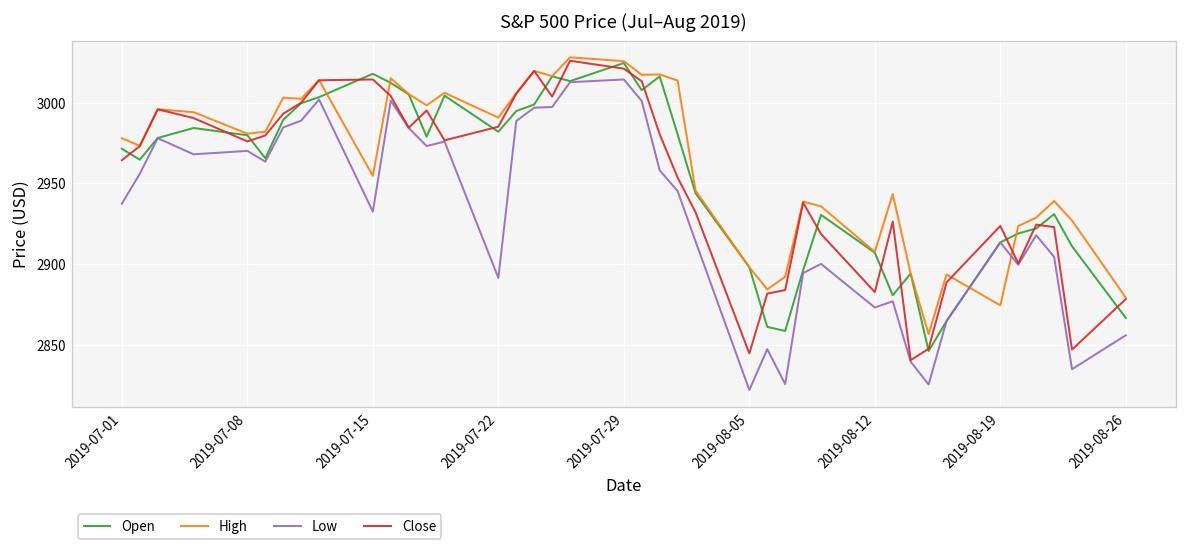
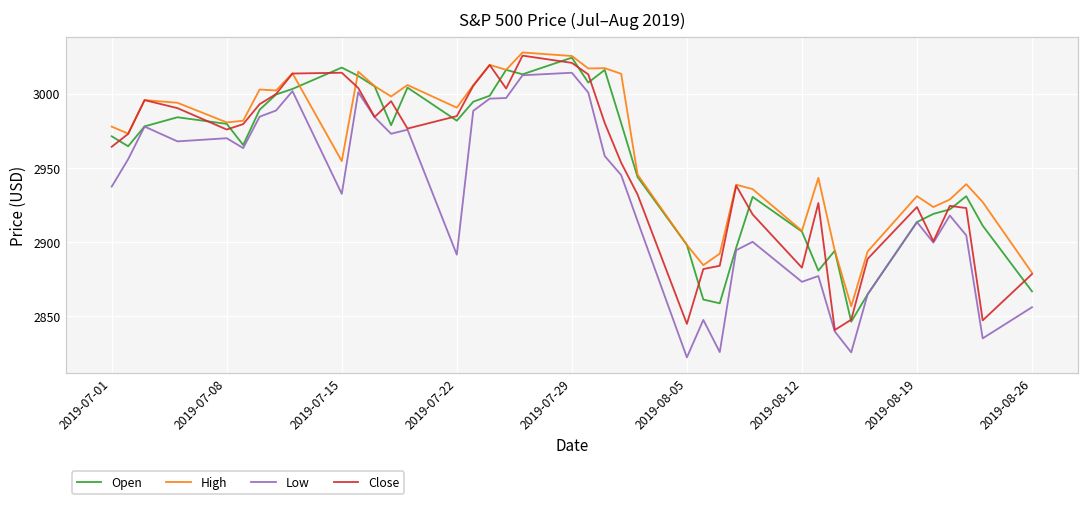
  {
    "Open": {
      "2019-07-01": 2971,
      "2019-07-15": 3018,
      "2019-07-22": 2982,
      "2019-08-26": 2867
    },
    "High": {
      "2019-07-01": 2978,
      "2019-07-15": 2955,
      "2019-07-22": 2991,
-     "2019-08-19": 2875
+     "2019-08-19": 2931
    },
    "Low": {
      "2019-07-01": 2937,
      "2019-07-08": 2970,
      "2019-07-15": 2933,
      "2019-07-22": 2891,
      "2019-07-29": 3014,
      "2019-08-05": 2822,
      "2019-08-12": 2873,
      "2019-08-26": 2856
    },
    "Close": {
      "2019-07-01": 2964,
      "2019-07-08": 2976,
      "2019-07-15": 3014,
      "2019-07-22": 2985,
      "2019-07-29": 3021,
      "2019-08-05": 2845,
      "2019-08-12": 2883,
      "2019-08-19": 2924
    }
  }
